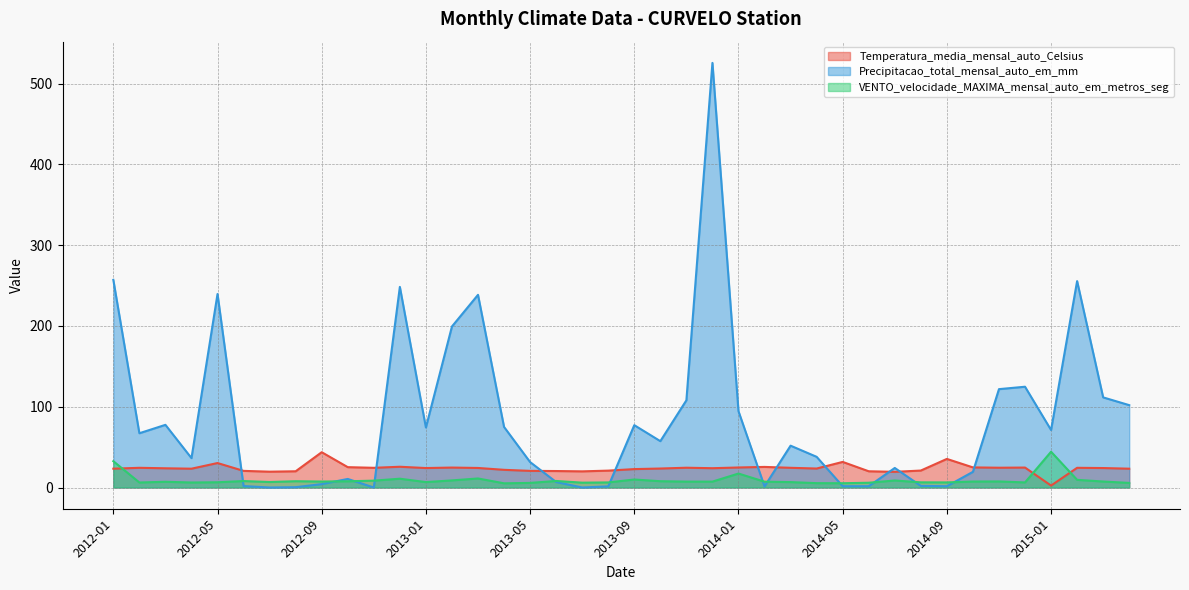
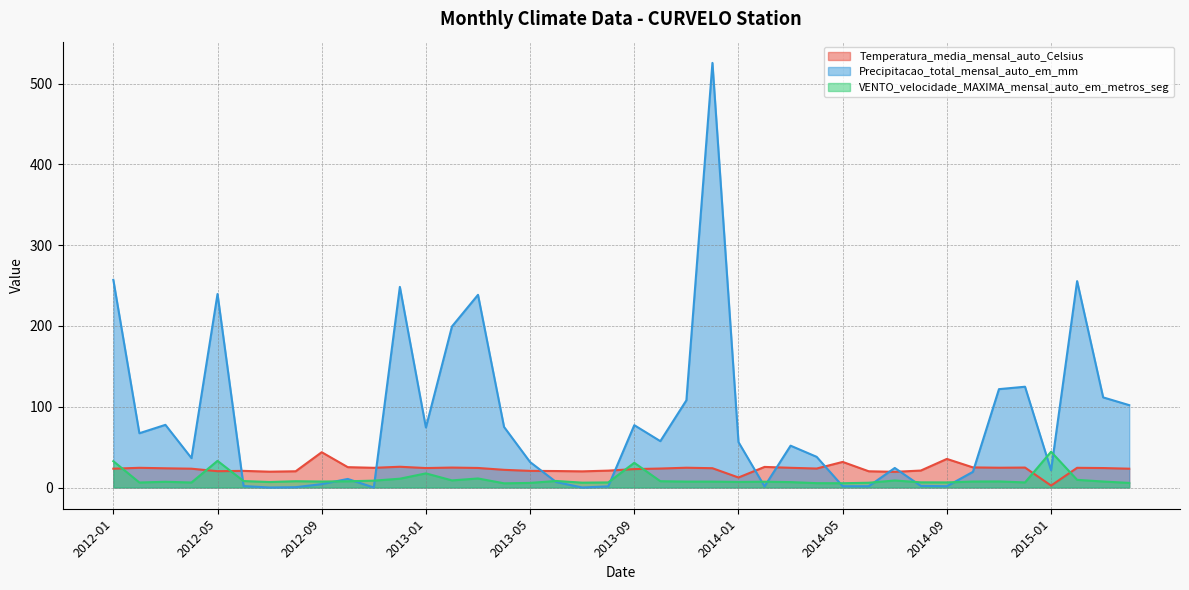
  {
    "Temperatura_media_mensal_auto_Celsius": {
      "2012-01": 20,
-     "2012-05": 30,
+     "2012-05": 20,
      "2012-09": 40,
      "2013-01": 20,
      "2013-05": 20,
      "2013-09": 20,
-     "2014-01": 20,
+     "2014-01": 10,
      "2014-05": 30,
      "2014-09": 40,
      "2015-01": 0
    },
    "Precipitacao_total_mensal_auto_em_mm": {
      "2012-01": 260,
      "2012-05": 240,
      "2012-09": 0,
      "2013-01": 70,
      "2013-05": 30,
      "2013-09": 80,
-     "2014-01": 90,
+     "2014-01": 60,
      "2014-05": 0,
      "2014-09": 0,
-     "2015-01": 70
+     "2015-01": 20
    },
    "VENTO_velocidade_MAXIMA_mensal_auto_em_metros_seg": {
      "2012-01": 30,
-     "2012-05": 10,
+     "2012-05": 30,
      "2012-09": 10,
-     "2013-01": 10,
+     "2013-01": 20,
      "2013-05": 10,
-     "2013-09": 10,
-     "2014-01": 20,
+     "2013-09": 30,
+     "2014-01": 10,
      "2014-05": 10,
      "2014-09": 10,
      "2015-01": 40
    }
  }
